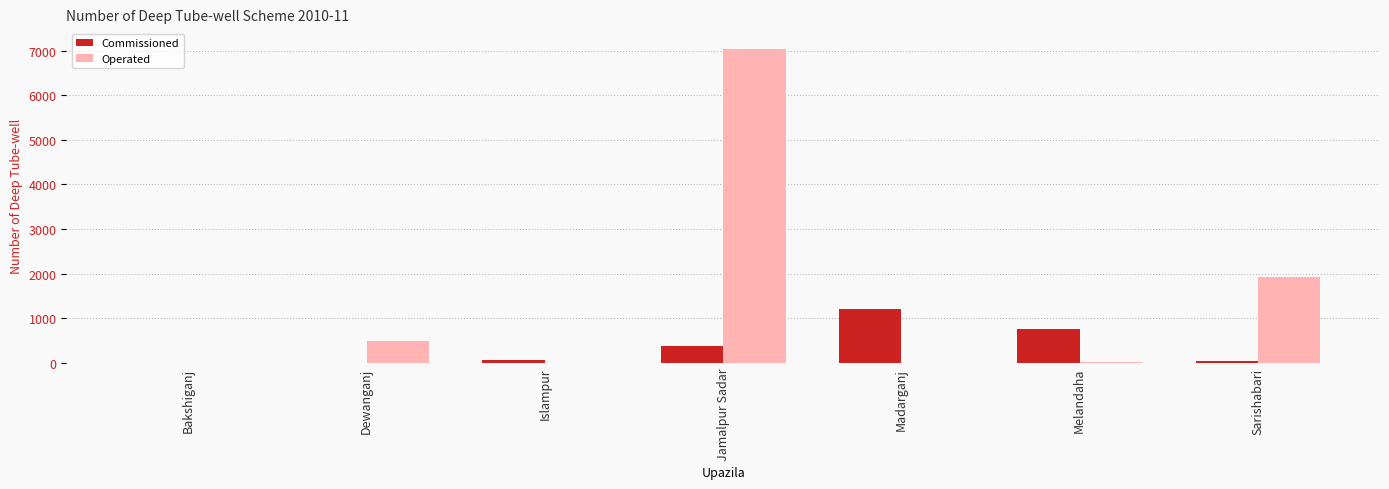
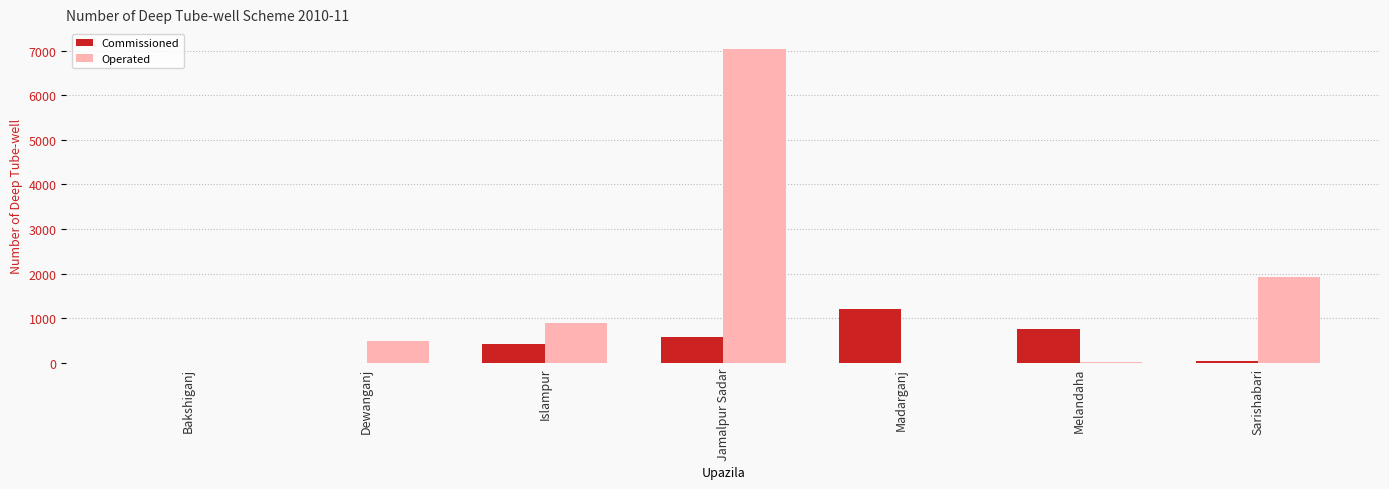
  {
    "Commissioned": {
      "Bakshiganj": 0,
      "Dewanganj": 0,
-     "Islampur": 100,
-     "Jamalpur Sadar": 400,
+     "Islampur": 400,
+     "Jamalpur Sadar": 600,
      "Madarganj": 1200,
      "Melandaha": 800
    },
    "Operated": {
      "Bakshiganj": 0,
      "Dewanganj": 500,
-     "Islampur": 0,
+     "Islampur": 900,
      "Jamalpur Sadar": 7000,
      "Madarganj": 0,
      "Sarishabari": 1900
    }
  }
